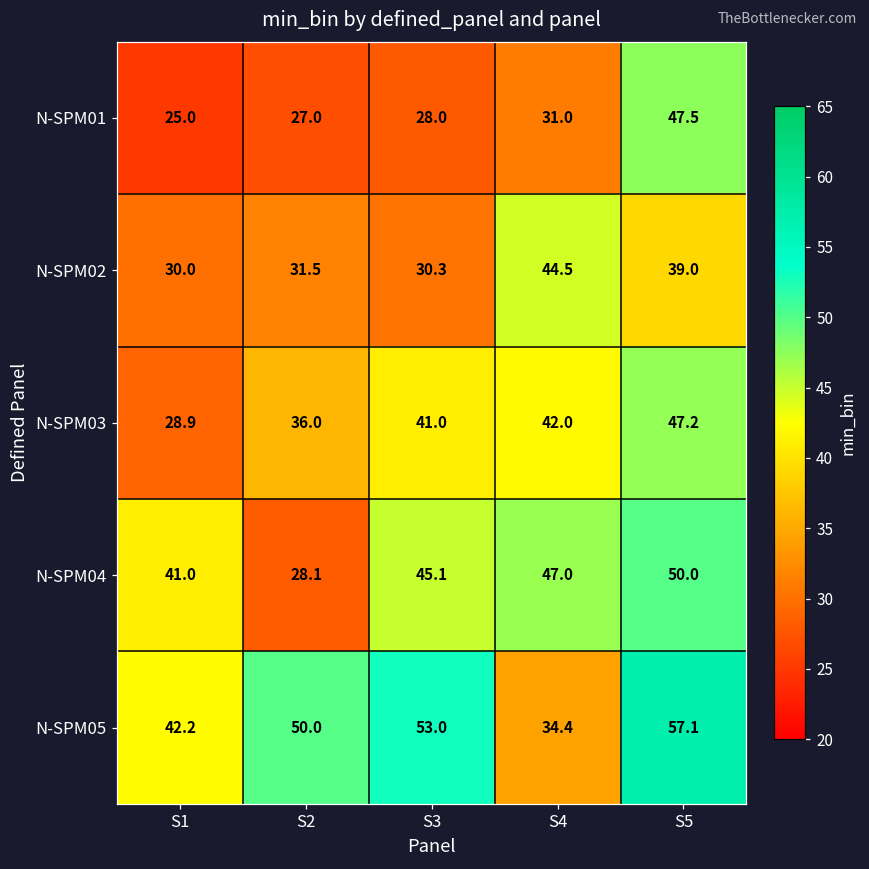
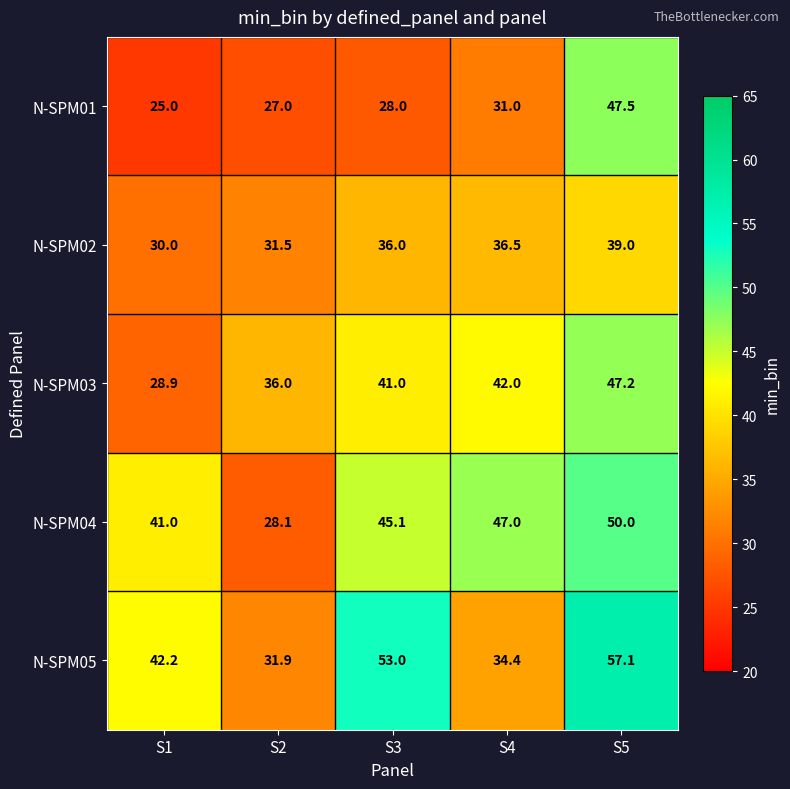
  {
    "N-SPM01": {
      "S1": 25.0,
      "S2": 27.0,
      "S3": 28.0,
      "S4": 31.0,
      "S5": 47.5
    },
    "N-SPM02": {
      "S1": 30.0,
      "S2": 31.5,
-     "S3": 30.3,
-     "S4": 44.5,
+     "S3": 36.0,
+     "S4": 36.5,
      "S5": 39.0
    },
    "N-SPM03": {
      "S1": 28.9,
      "S2": 36.0,
      "S3": 41.0,
      "S4": 42.0,
      "S5": 47.2
    },
    "N-SPM04": {
      "S1": 41.0,
      "S2": 28.1,
      "S3": 45.1,
      "S4": 47.0,
      "S5": 50.0
    },
    "N-SPM05": {
      "S1": 42.2,
-     "S2": 50.0,
+     "S2": 31.9,
      "S3": 53.0,
      "S4": 34.4,
      "S5": 57.1
    }
  }
